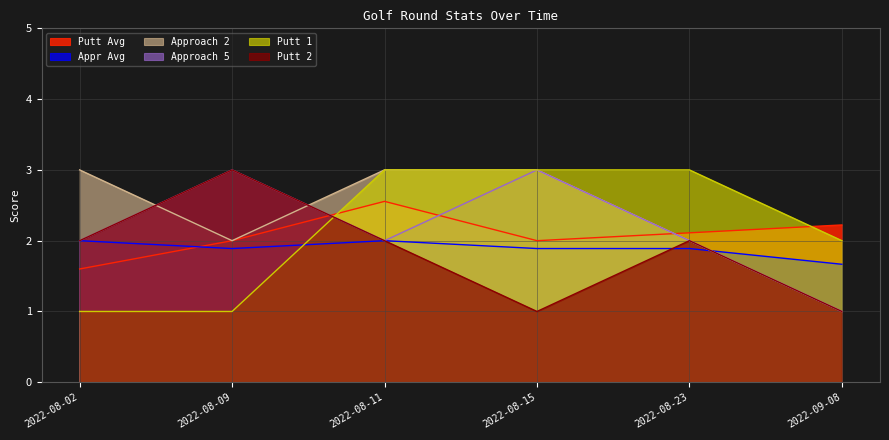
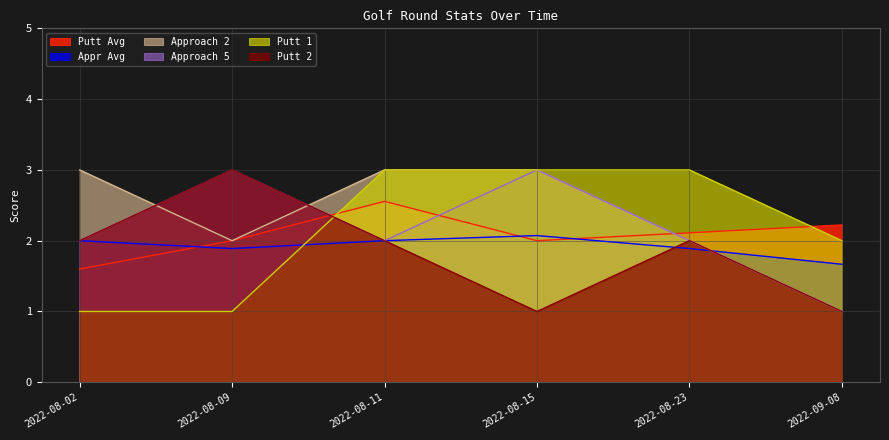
  {
    "Putt Avg": {
      "2022-08-02": 1.6,
      "2022-08-11": 2.6,
      "2022-08-15": 2.0,
      "2022-08-23": 2.1,
      "2022-09-08": 2.2
    },
    "Appr Avg": {
      "2022-08-09": 1.9,
-     "2022-08-15": 1.9,
+     "2022-08-15": 2.1,
      "2022-08-23": 1.9,
      "2022-09-08": 1.7
    },
    "Approach 2": {
      "2022-08-02": 3.0
    },
    "Putt 1": {
      "2022-08-02": 1.0,
      "2022-08-09": 1.0,
      "2022-08-23": 3.0,
      "2022-09-08": 2.0
    },
    "Putt 2": {
      "2022-08-15": 1.0
    }
  }
